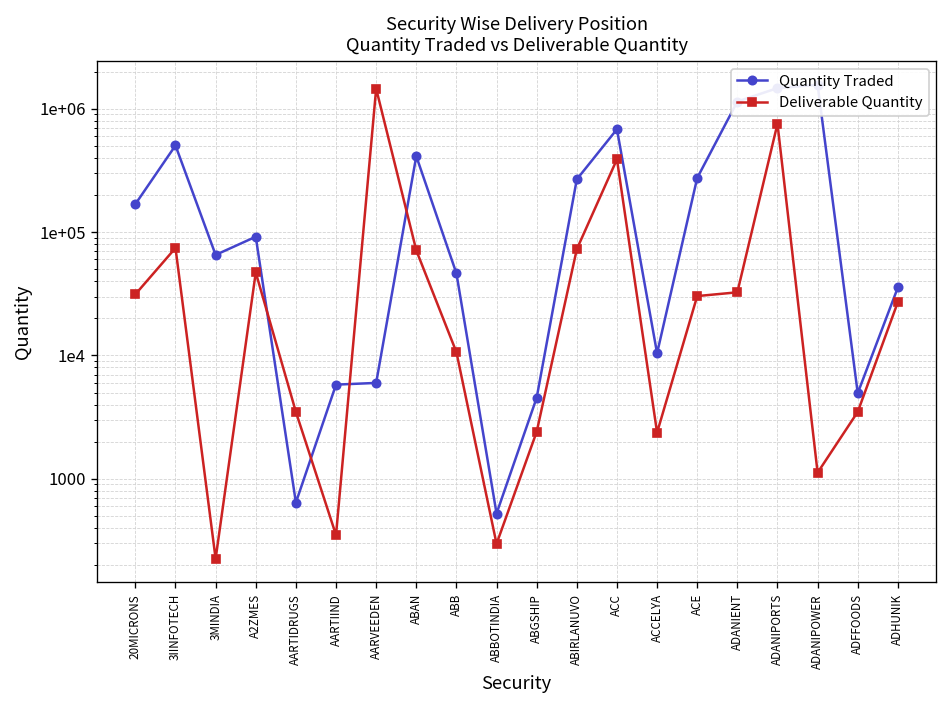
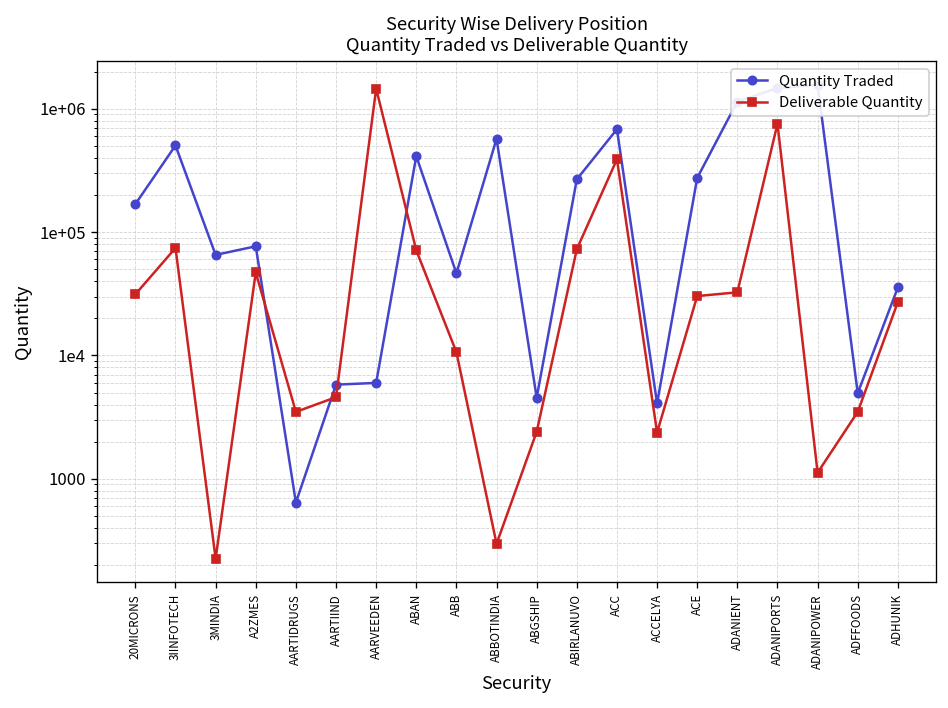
  {
    "Quantity Traded": {
      "20MICRONS": 170000,
      "3IINFOTECH": 500000,
      "3MINDIA": 70000,
-     "A2ZMES": 90000,
+     "A2ZMES": 80000,
      "AARTIDRUGS": 600,
      "AARTIIND": 6000,
      "AARVEEDEN": 6000,
      "ABAN": 410000,
      "ABB": 50000,
-     "ABBOTINDIA": 500,
+     "ABBOTINDIA": 600000,
      "ABGSHIP": 5000,
      "ABIRLANUVO": 270000,
      "ACC": 700000,
-     "ACCELYA": 10000,
+     "ACCELYA": 4100,
      "ACE": 270000,
      "ADFFOODS": 5000,
      "ADHUNIK": 36000
    },
    "Deliverable Quantity": {
      "20MICRONS": 31000,
      "3IINFOTECH": 70000,
      "3MINDIA": 230,
      "A2ZMES": 50000,
      "AARTIDRUGS": 3500,
-     "AARTIIND": 350,
+     "AARTIIND": 5000,
      "AARVEEDEN": 1500000,
      "ABAN": 70000,
      "ABB": 11000,
      "ABBOTINDIA": 300,
      "ABGSHIP": 2400,
      "ABIRLANUVO": 70000,
      "ACC": 390000,
      "ACCELYA": 2400,
      "ACE": 30000,
      "ADANIENT": 32000,
      "ADANIPORTS": 800000,
      "ADANIPOWER": 1100,
      "ADFFOODS": 3500,
      "ADHUNIK": 27000
    }
  }
